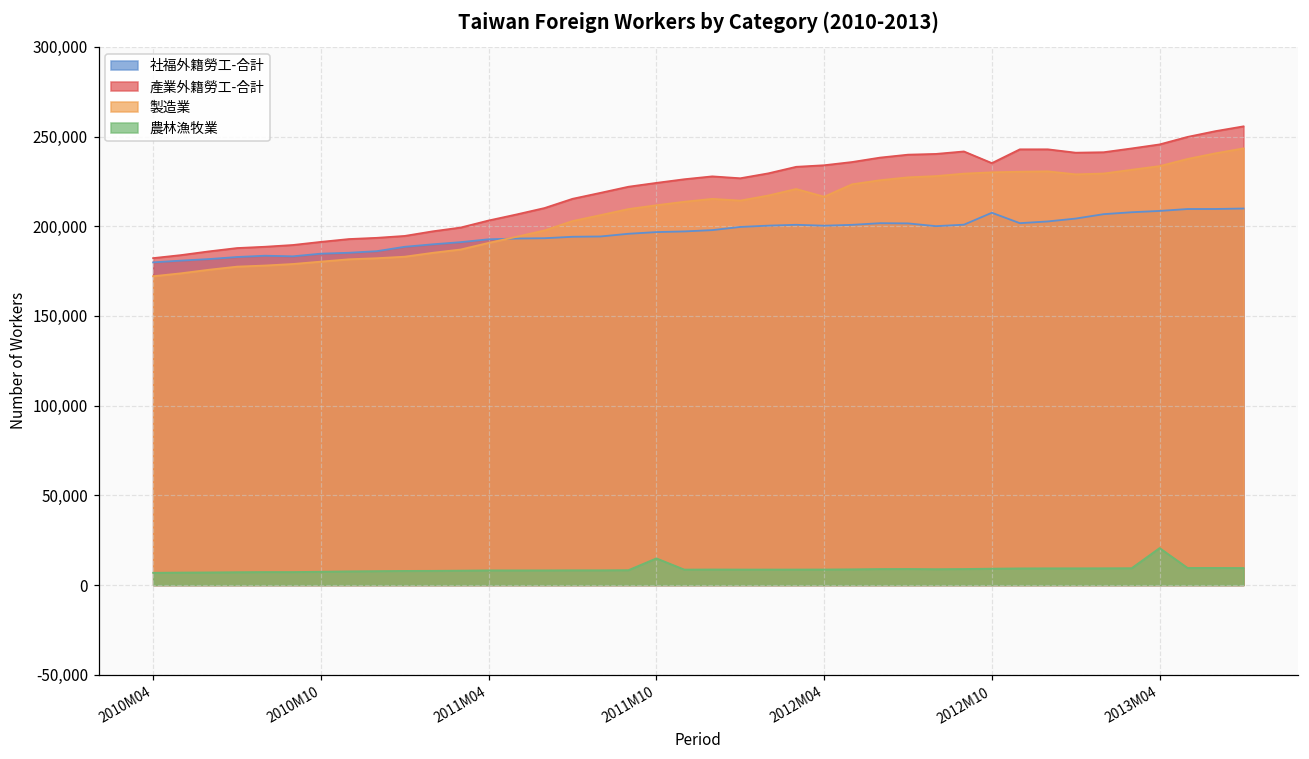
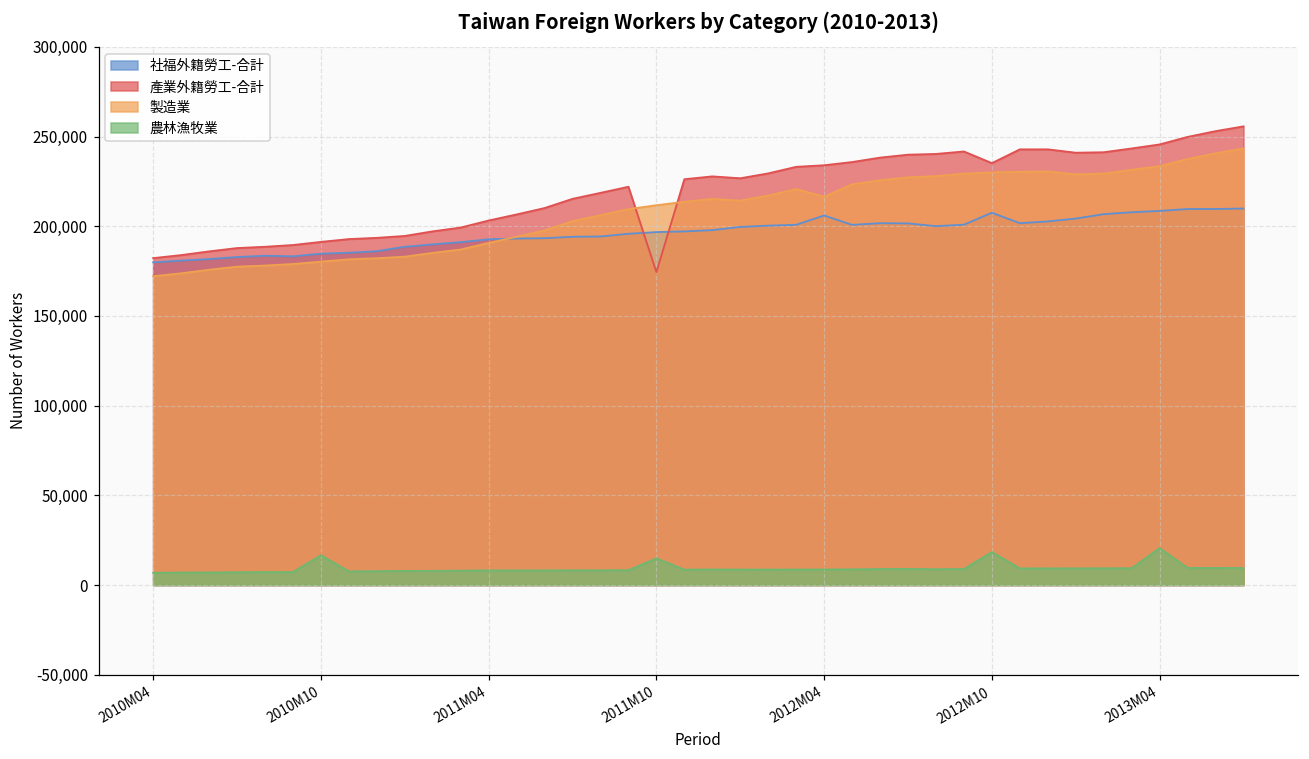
  {
    "社福外籍勞工-合計": {
      "2010M04": "180,000",
      "2010M10": "185,000",
      "2011M04": "193,000",
      "2011M10": "197,000",
-     "2012M04": "200,000",
+     "2012M04": "206,000",
      "2012M10": "208,000",
      "2013M04": "209,000"
    },
    "產業外籍勞工-合計": {
      "2010M04": "182,000",
      "2010M10": "191,000",
      "2011M04": "203,000",
-     "2011M10": "224,000",
+     "2011M10": "174,000",
      "2012M04": "234,000",
      "2012M10": "235,000",
      "2013M04": "246,000"
    },
    "製造業": {
      "2010M04": "172,000",
      "2010M10": "180,000",
      "2011M04": "191,000",
      "2011M10": "212,000",
      "2012M04": "216,000",
      "2012M10": "230,000",
      "2013M04": "234,000"
    },
    "農林漁牧業": {
      "2010M04": "7,000",
-     "2010M10": "7,000",
+     "2010M10": "17,000",
      "2011M04": "8,000",
      "2011M10": "15,000",
      "2012M04": "9,000",
-     "2012M10": "9,000",
+     "2012M10": "18,000",
      "2013M04": "21,000"
    }
  }
